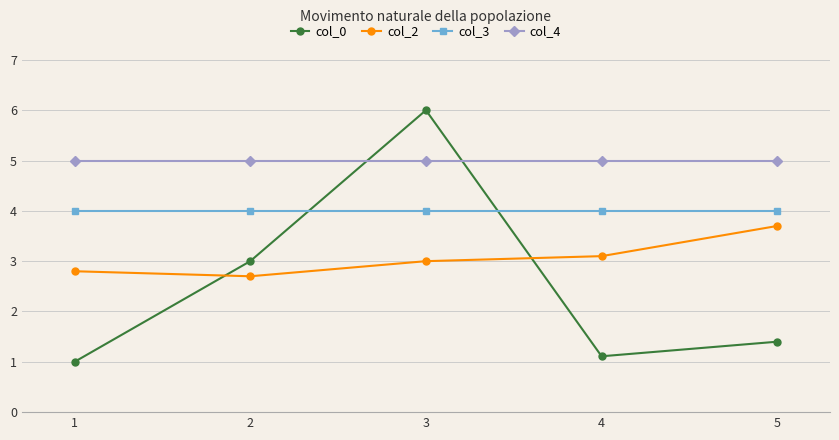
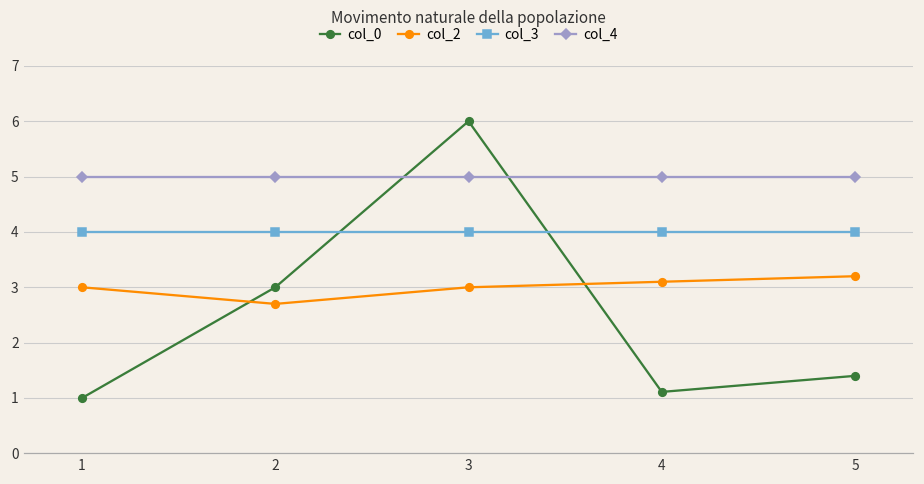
  {
    "col_0": {
      "1": 1.0,
      "2": 3.0,
      "3": 6.0,
      "4": 1.1,
      "5": 1.4
    },
    "col_2": {
-     "1": 2.8,
+     "1": 3.0,
      "2": 2.7,
      "3": 3.0,
      "4": 3.1,
-     "5": 3.7
+     "5": 3.2
    }
  }
